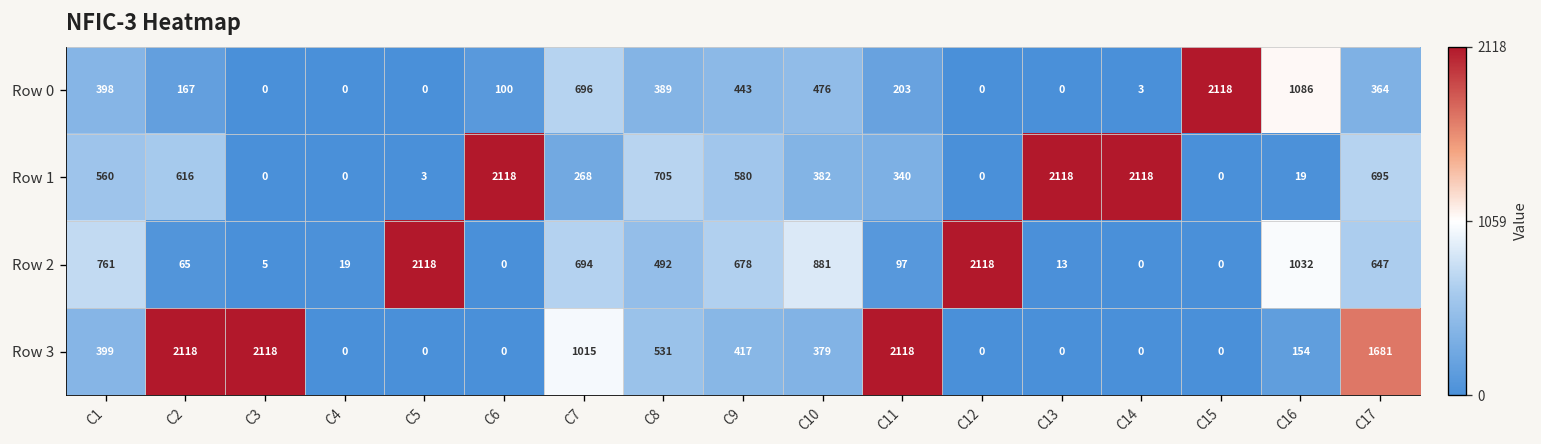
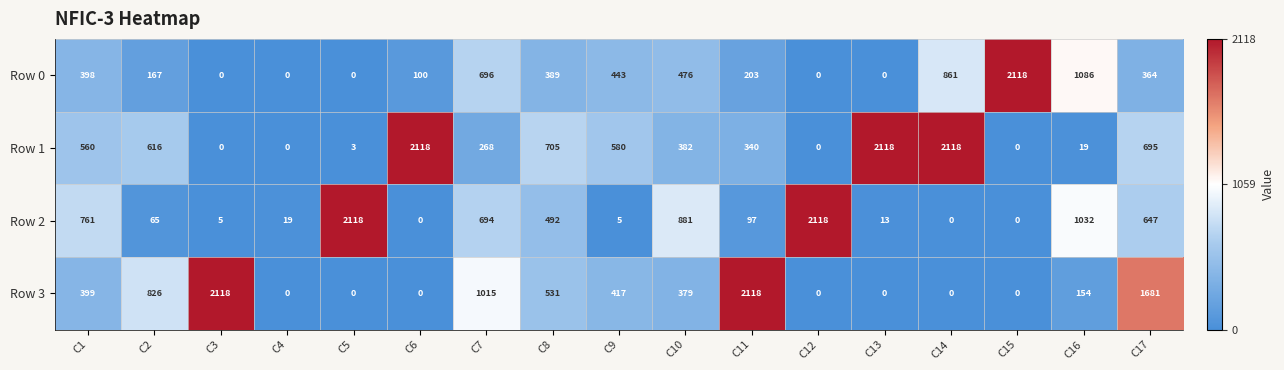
  {
    "Row 0": {
      "C1": 398,
      "C2": 167,
      "C3": 0,
      "C4": 0,
      "C5": 0,
      "C6": 100,
      "C7": 696,
      "C8": 389,
      "C9": 443,
      "C10": 476,
      "C11": 203,
      "C12": 0,
      "C13": 0,
-     "C14": 3,
+     "C14": 861,
      "C15": 2118,
      "C16": 1086,
      "C17": 364
    },
    "Row 1": {
      "C1": 560,
      "C2": 616,
      "C3": 0,
      "C4": 0,
      "C5": 3,
      "C6": 2118,
      "C7": 268,
      "C8": 705,
      "C9": 580,
      "C10": 382,
      "C11": 340,
      "C12": 0,
      "C13": 2118,
      "C14": 2118,
      "C15": 0,
      "C16": 19,
      "C17": 695
    },
    "Row 2": {
      "C1": 761,
      "C2": 65,
      "C3": 5,
      "C4": 19,
      "C5": 2118,
      "C6": 0,
      "C7": 694,
      "C8": 492,
-     "C9": 678,
+     "C9": 5,
      "C10": 881,
      "C11": 97,
      "C12": 2118,
      "C13": 13,
      "C14": 0,
      "C15": 0,
      "C16": 1032,
      "C17": 647
    },
    "Row 3": {
      "C1": 399,
-     "C2": 2118,
+     "C2": 826,
      "C3": 2118,
      "C4": 0,
      "C5": 0,
      "C6": 0,
      "C7": 1015,
      "C8": 531,
      "C9": 417,
      "C10": 379,
      "C11": 2118,
      "C12": 0,
      "C13": 0,
      "C14": 0,
      "C15": 0,
      "C16": 154,
      "C17": 1681
    }
  }
